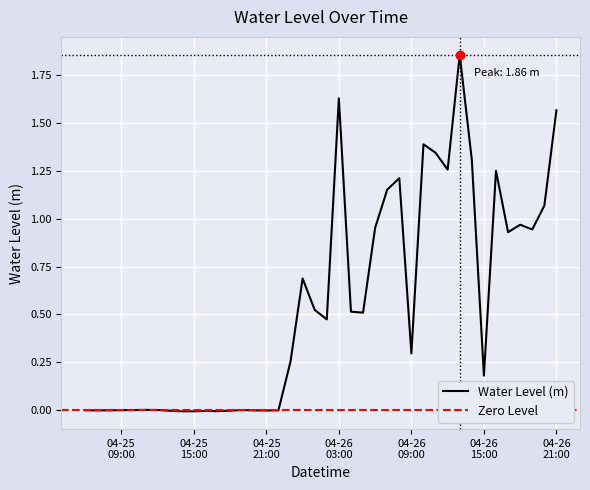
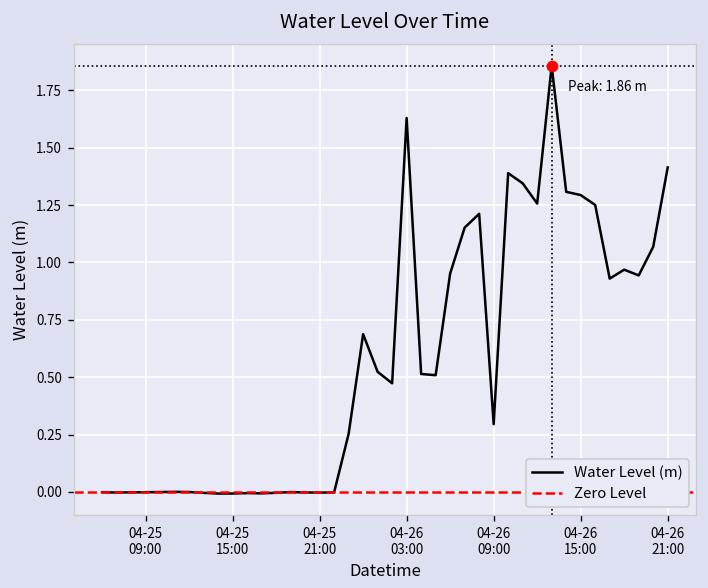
  {
    "Water Level (m)": {
      "04-25 09:00": 0.00,
      "04-25 15:00": -0.01,
      "04-25 21:00": 0.00,
      "04-26 03:00": 1.63,
      "04-26 09:00": 0.30,
-     "04-26 15:00": 0.18,
-     "04-26 21:00": 1.57
+     "04-26 15:00": 1.29,
+     "04-26 21:00": 1.41
    }
  }
